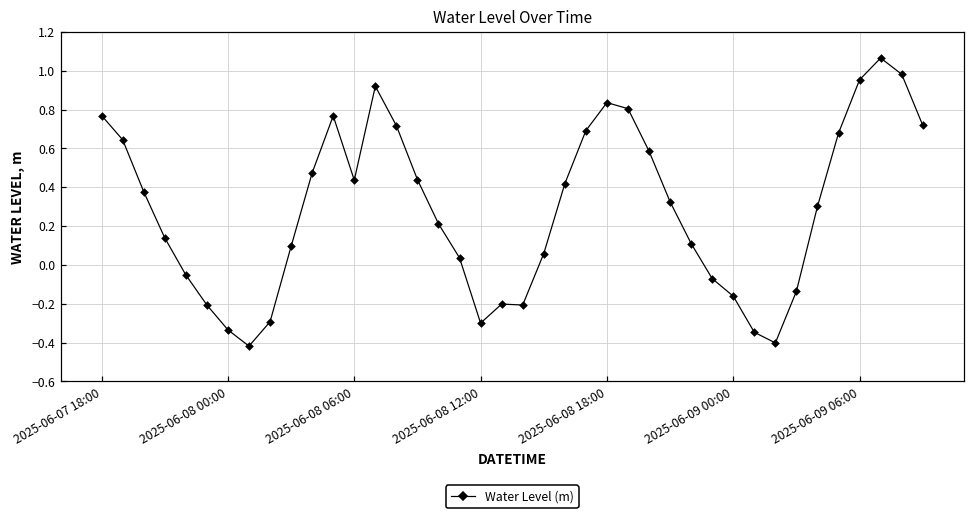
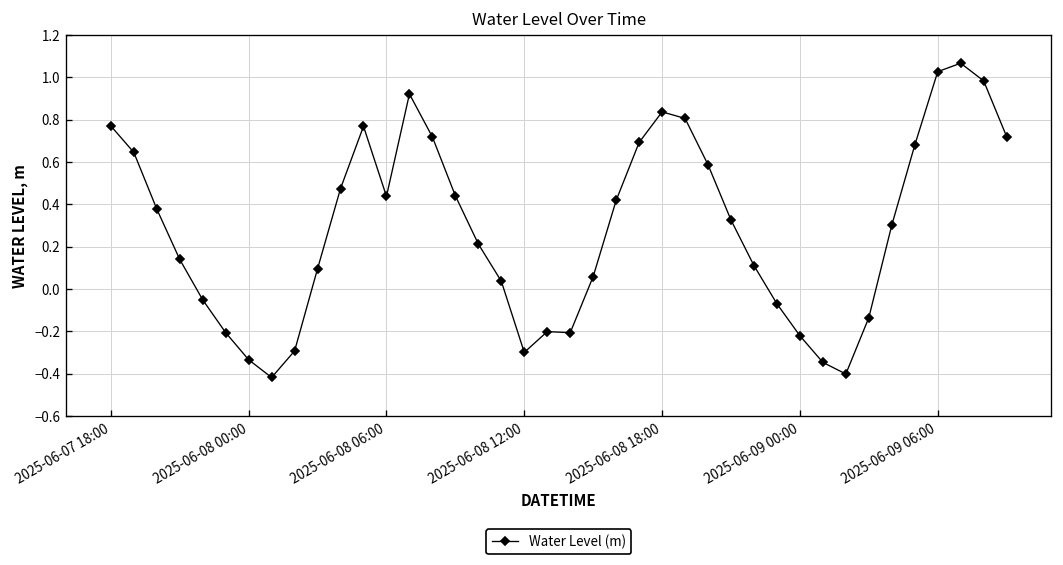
  {
    "2025-06-07 18:00": 0.77,
    "2025-06-08 00:00": -0.33,
    "2025-06-08 06:00": 0.44,
    "2025-06-08 12:00": -0.30,
    "2025-06-08 18:00": 0.84,
-   "2025-06-09 00:00": -0.16,
-   "2025-06-09 06:00": 0.95
+   "2025-06-09 00:00": -0.22,
+   "2025-06-09 06:00": 1.03
  }
